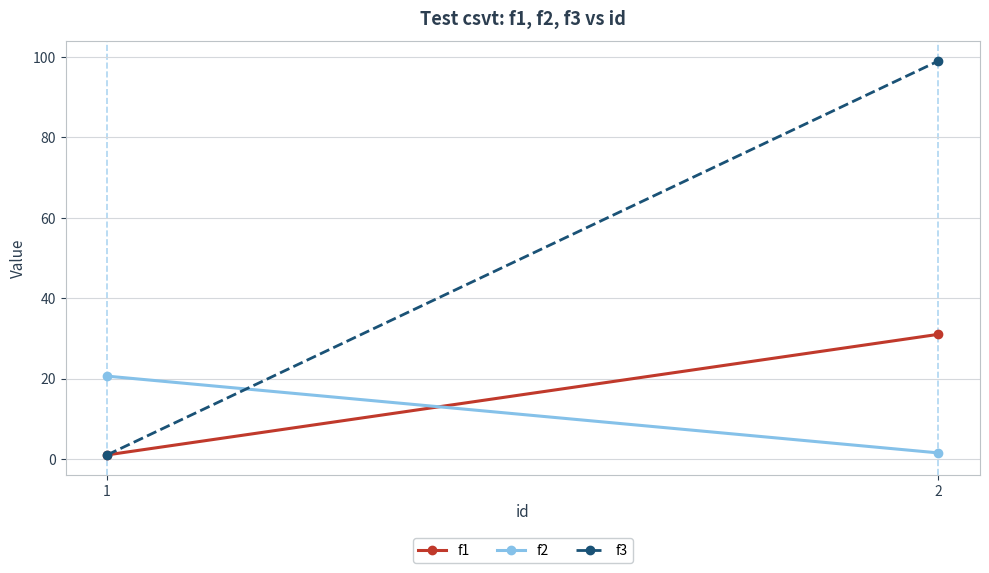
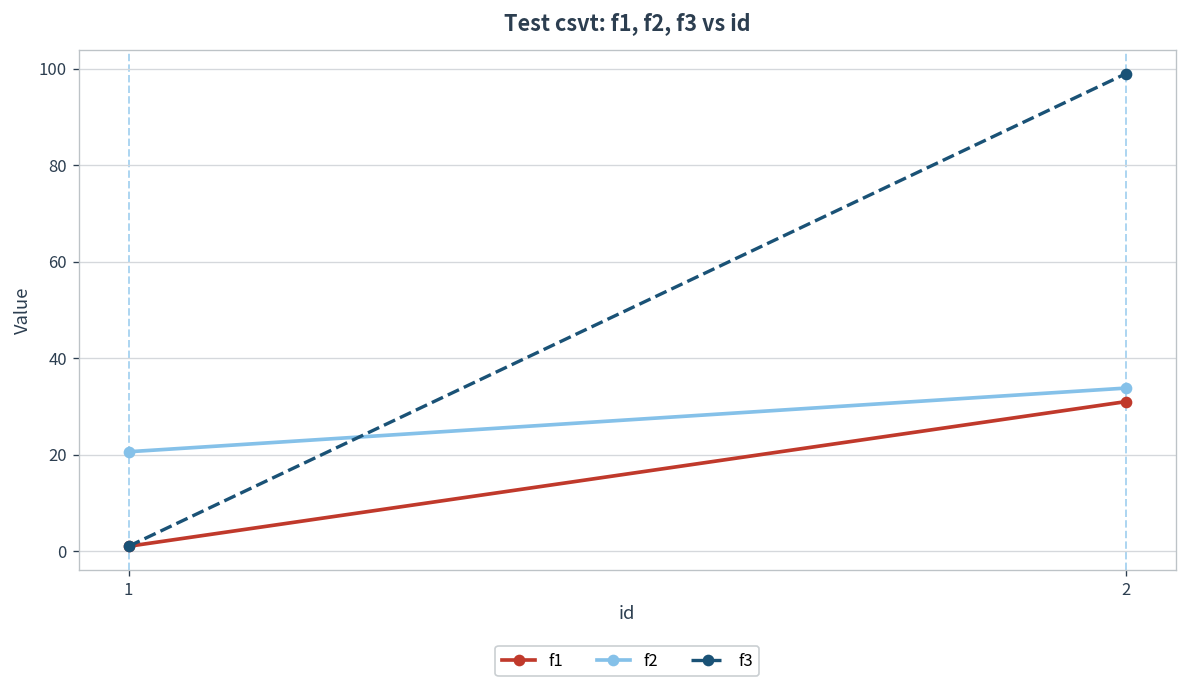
  {
    "f1": {
      "2": 31
    },
    "f2": {
      "1": 21,
-     "2": 2
+     "2": 34
    },
    "f3": {
      "2": 99
    }
  }
